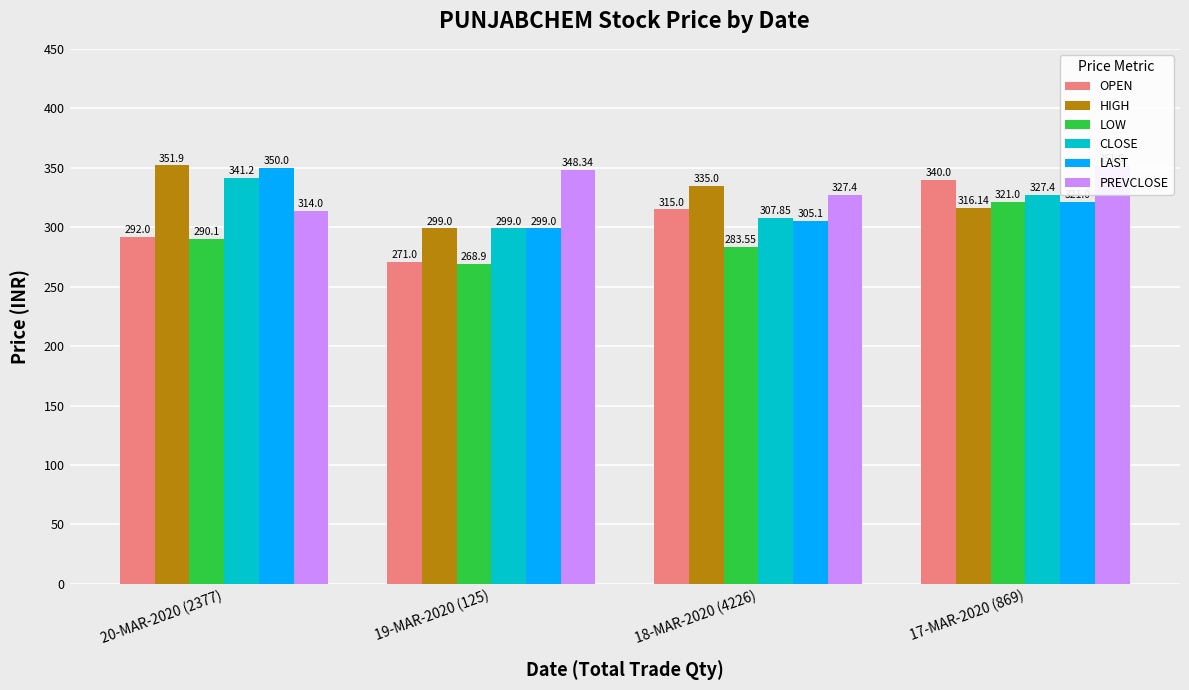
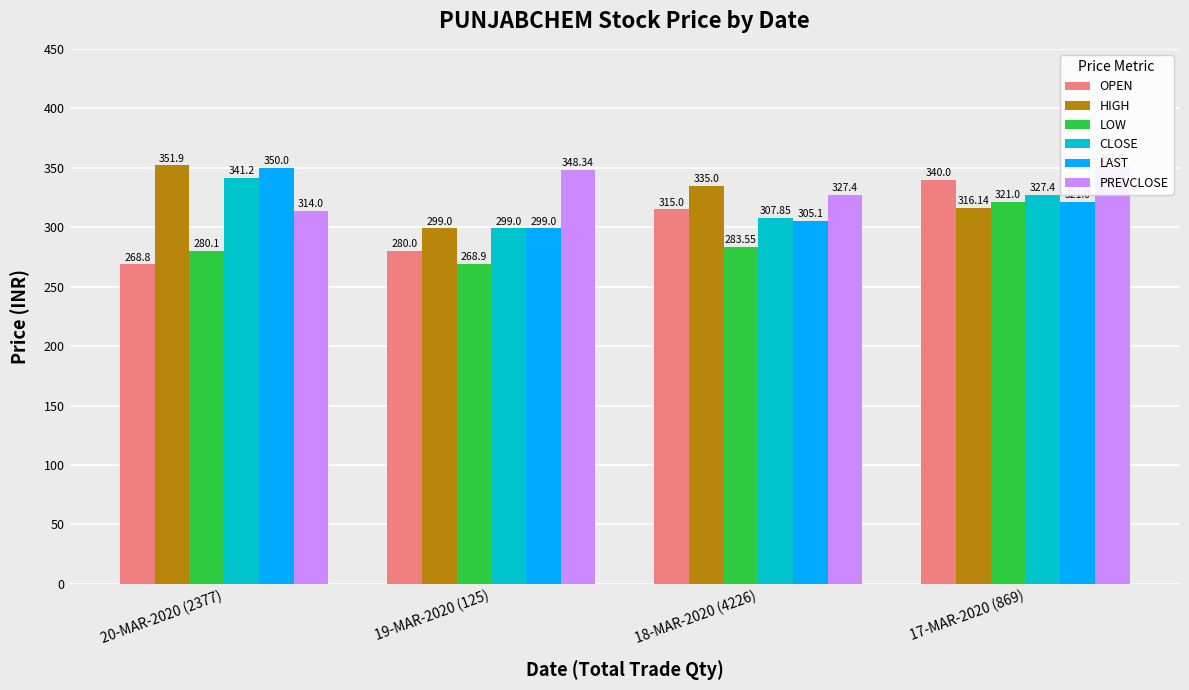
  {
    "OPEN": {
-     "20-MAR-2020 (2377)": 292.0,
-     "19-MAR-2020 (125)": 271.0,
+     "20-MAR-2020 (2377)": 268.8,
+     "19-MAR-2020 (125)": 280.0,
      "18-MAR-2020 (4226)": 315.0,
      "17-MAR-2020 (869)": 340.0
    },
    "HIGH": {
      "20-MAR-2020 (2377)": 351.9,
      "19-MAR-2020 (125)": 299.0,
      "18-MAR-2020 (4226)": 335.0,
      "17-MAR-2020 (869)": 316.14
    },
    "LOW": {
-     "20-MAR-2020 (2377)": 290.1,
+     "20-MAR-2020 (2377)": 280.1,
      "19-MAR-2020 (125)": 268.9,
      "18-MAR-2020 (4226)": 283.55,
      "17-MAR-2020 (869)": 321.0
    },
    "PREVCLOSE": {
      "20-MAR-2020 (2377)": 314.0,
      "19-MAR-2020 (125)": 348.34,
      "18-MAR-2020 (4226)": 327.4
    }
  }
